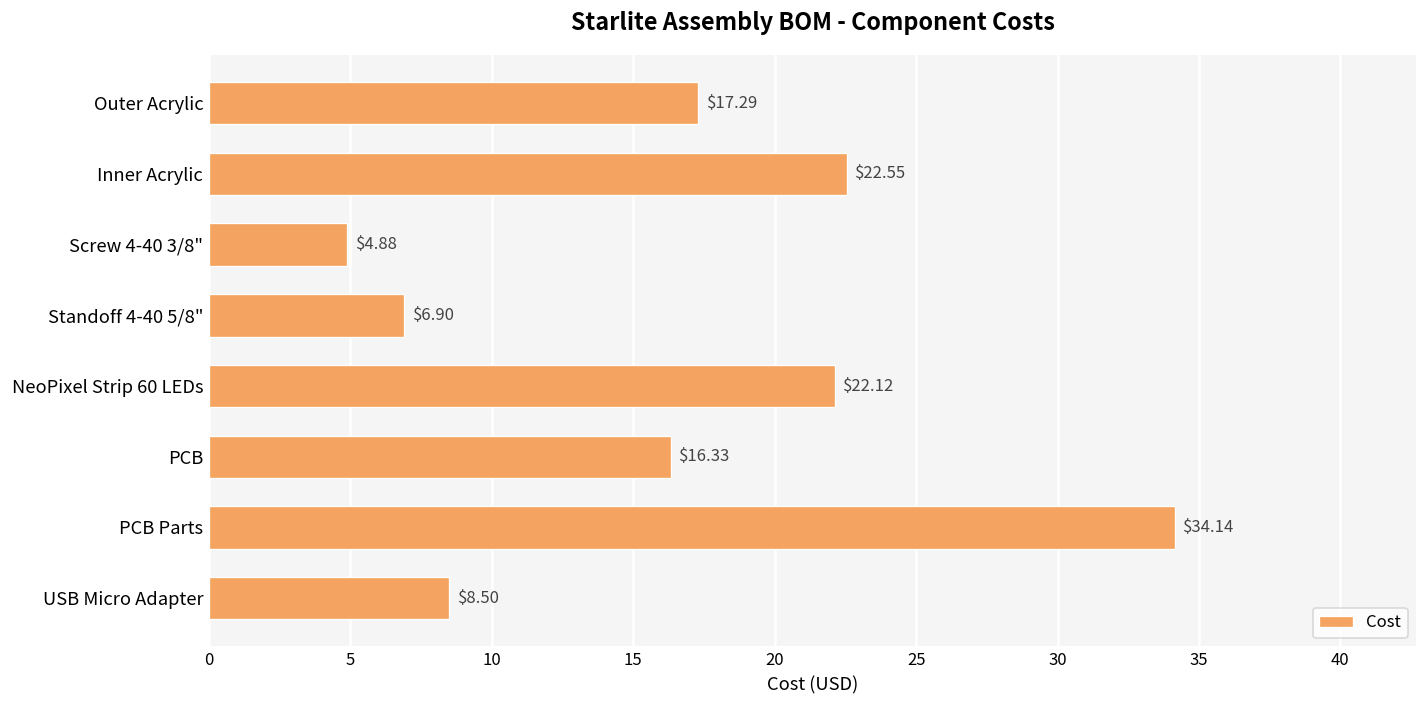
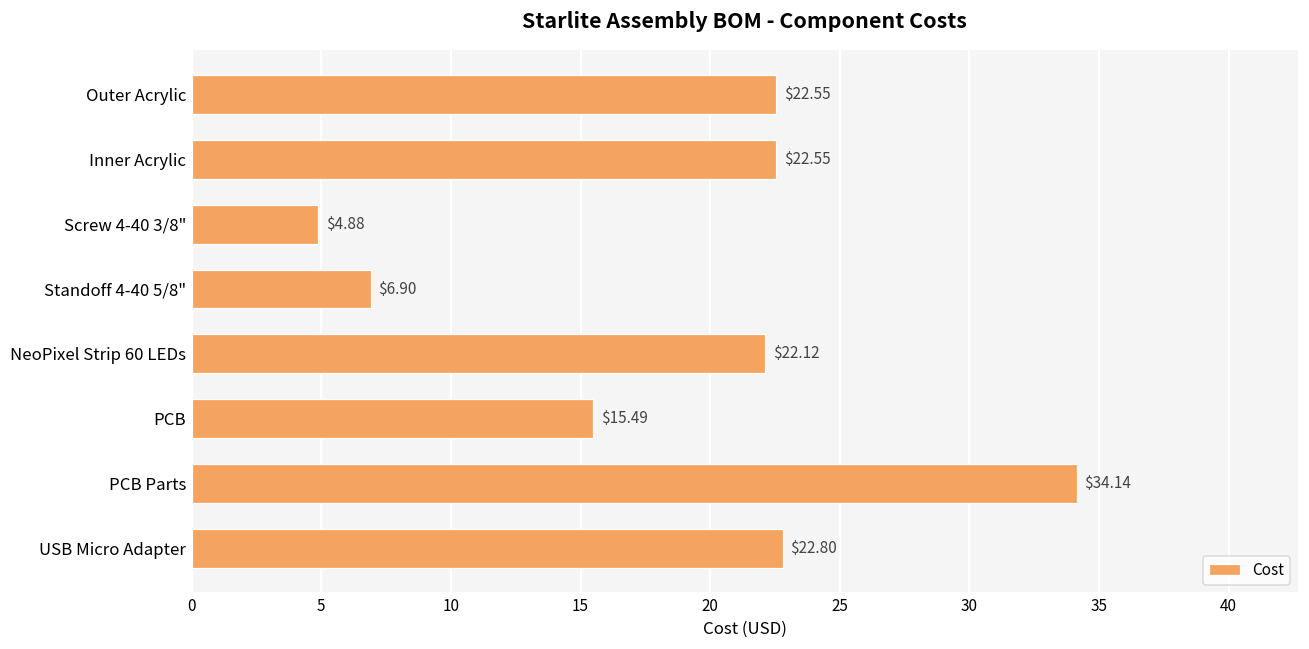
  {
-   "Outer Acrylic": "$17.29",
+   "Outer Acrylic": "$22.55",
    "Inner Acrylic": "$22.55",
    "Screw 4-40 3/8\"": "$4.88",
    "Standoff 4-40 5/8\"": "$6.90",
    "NeoPixel Strip 60 LEDs": "$22.12",
-   "PCB": "$16.33",
+   "PCB": "$15.49",
    "PCB Parts": "$34.14",
-   "USB Micro Adapter": "$8.50"
+   "USB Micro Adapter": "$22.80"
  }
